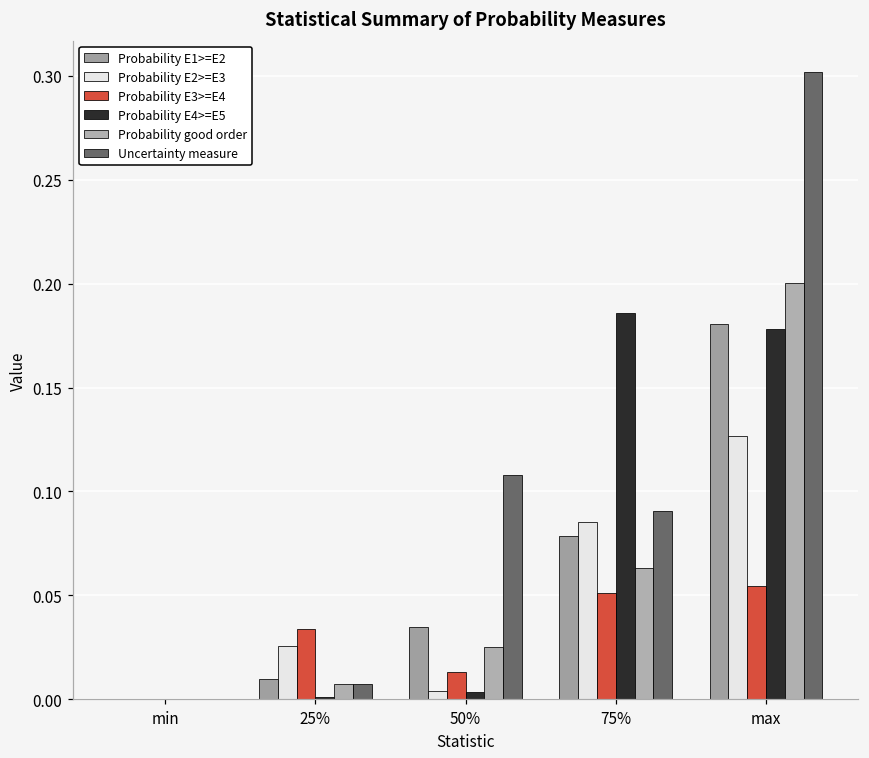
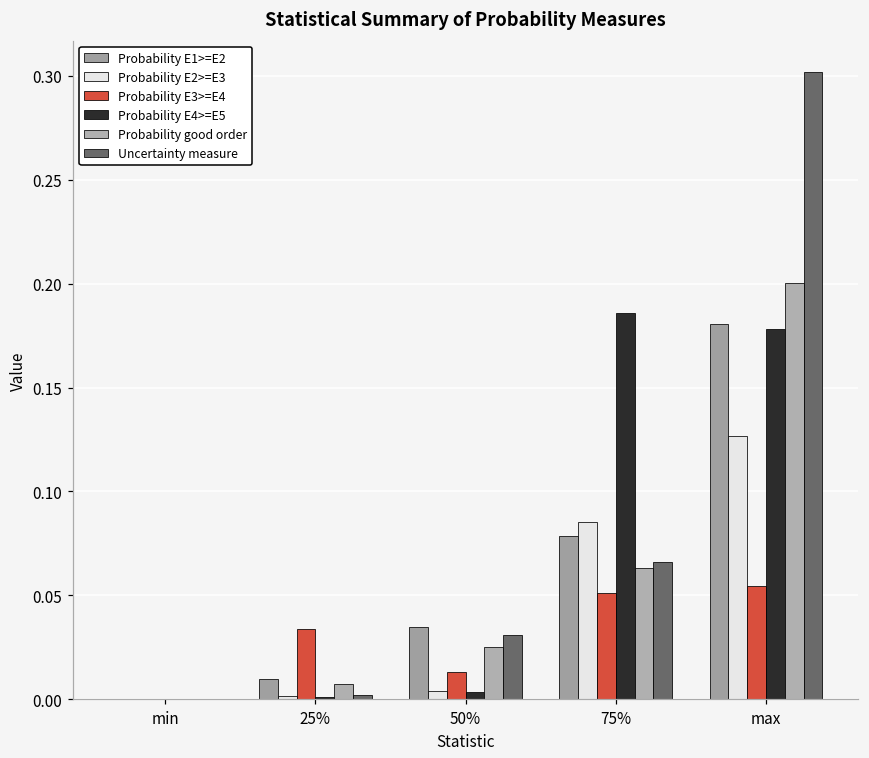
  {
    "Probability E2>=E3": {
-     "25%": 0.026,
+     "25%": 0.002,
      "50%": 0.004,
      "75%": 0.085,
      "max": 0.126
    },
    "Probability E3>=E4": {
      "25%": 0.034,
      "50%": 0.013,
      "75%": 0.051,
      "max": 0.055
    },
    "Probability E4>=E5": {
      "50%": 0.004,
      "75%": 0.186,
      "max": 0.178
    },
    "Uncertainty measure": {
      "min": 0.000,
-     "25%": 0.008,
-     "50%": 0.108,
-     "75%": 0.090,
+     "25%": 0.002,
+     "50%": 0.031,
+     "75%": 0.066,
      "max": 0.302
    }
  }
